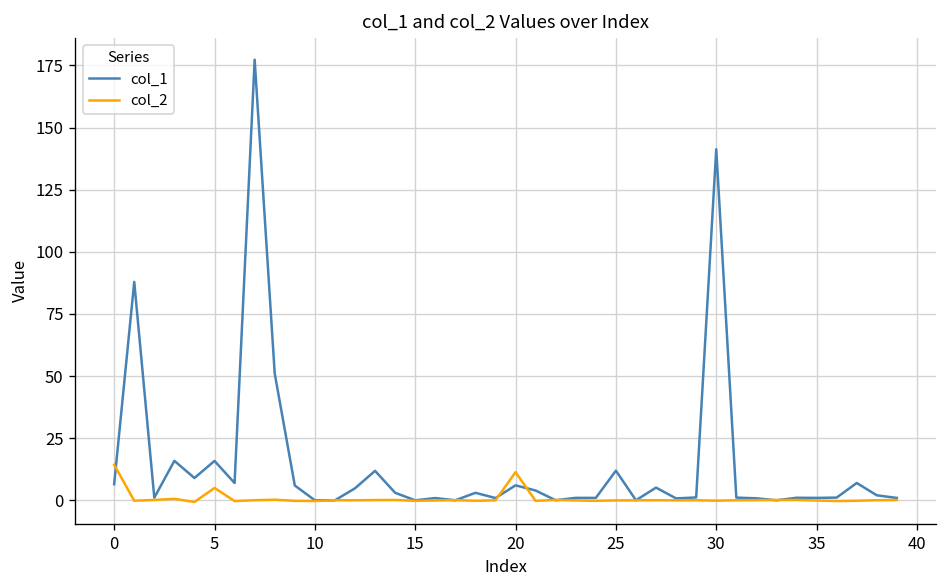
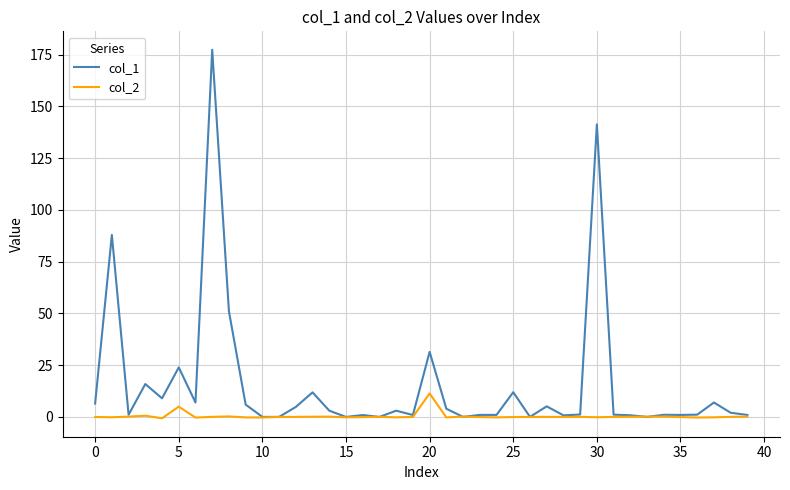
  {
    "col_1": {
      "0": 7,
-     "5": 16,
-     "20": 6,
+     "5": 24,
+     "20": 31,
      "25": 12,
      "30": 141
    },
    "col_2": {
-     "0": 14,
+     "0": 0,
      "5": 5,
      "20": 11,
      "25": 0,
      "30": 0
    }
  }
